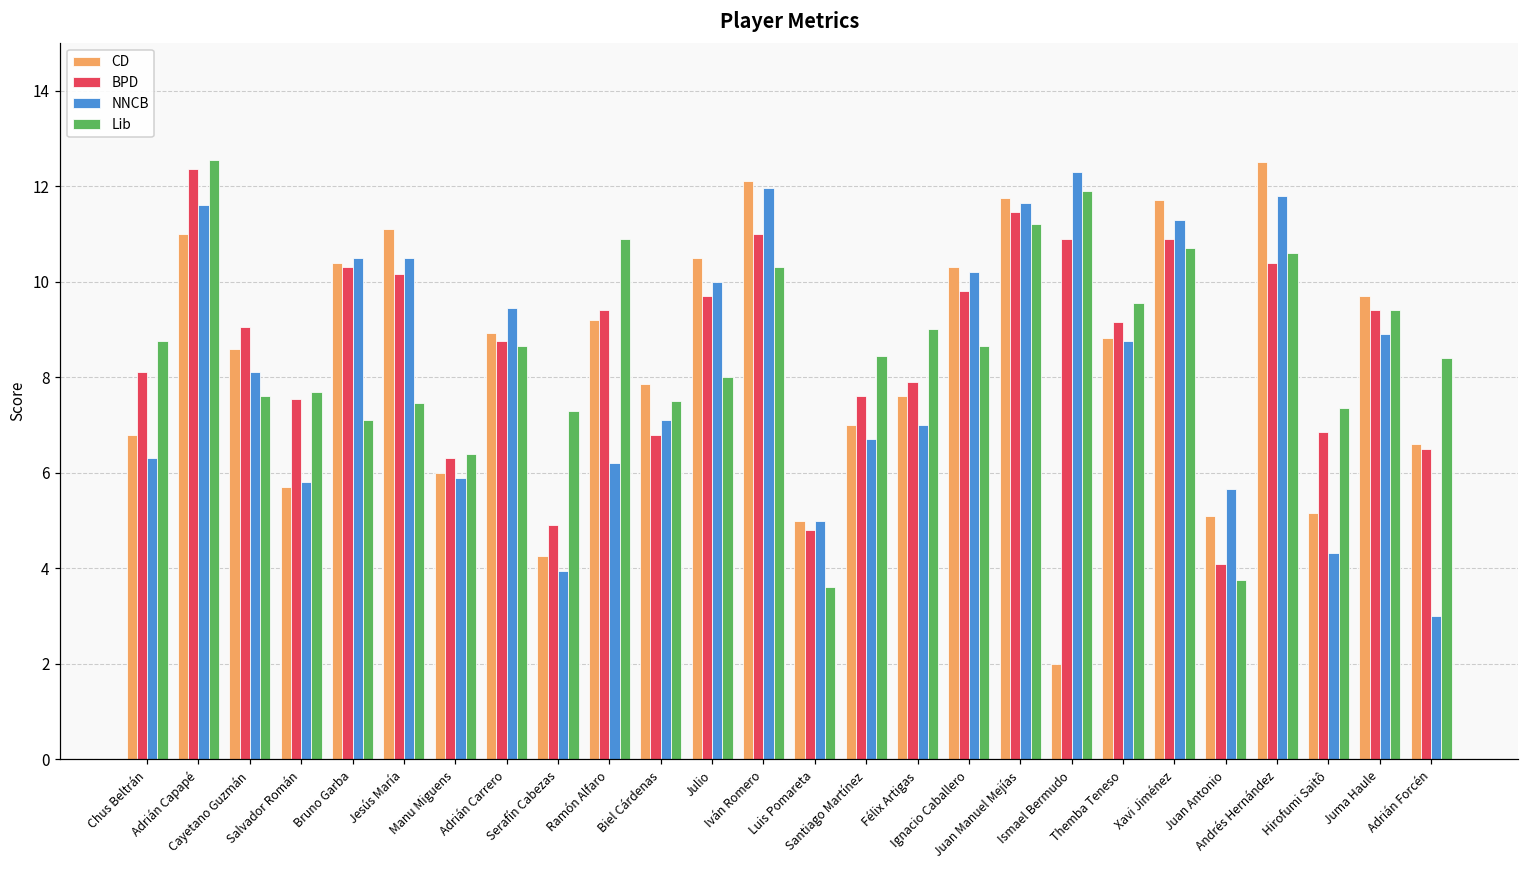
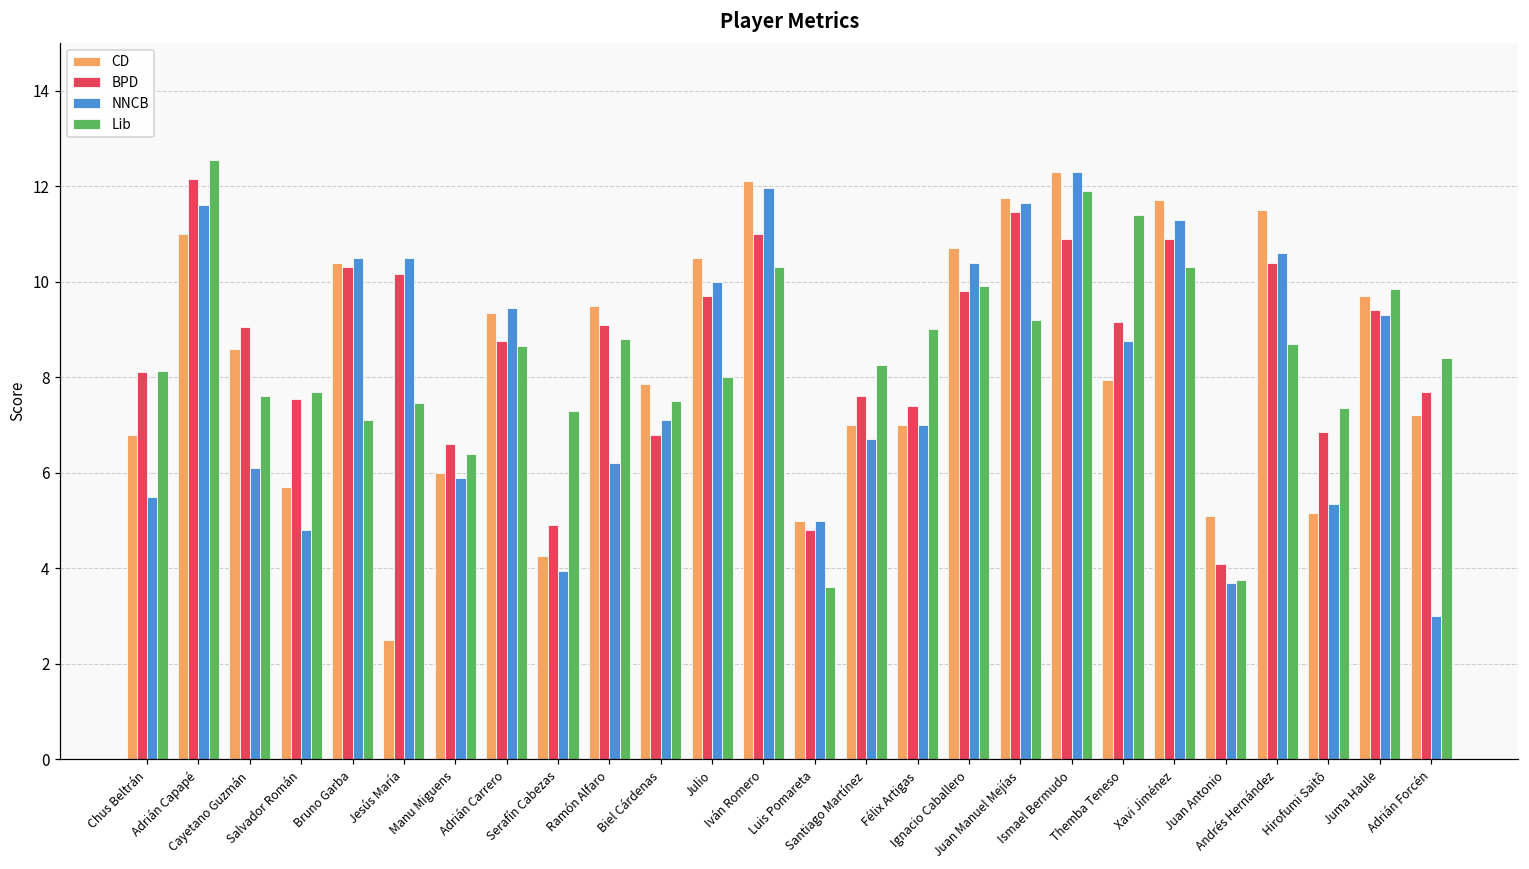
  {
    "CD": {
      "Chus Beltrán": 6.8,
      "Adrián Capapé": 11.0,
      "Cayetano Guzmán": 8.6,
      "Salvador Román": 5.7,
      "Bruno Garba": 10.4,
-     "Jesús María": 11.1,
+     "Jesús María": 2.5,
      "Manu Miguens": 6.0,
-     "Adrián Carrero": 8.9,
+     "Adrián Carrero": 9.4,
      "Serafín Cabezas": 4.3,
-     "Ramón Alfaro": 9.2,
+     "Ramón Alfaro": 9.5,
      "Biel Cárdenas": 7.9,
      "Julio": 10.5,
      "Iván Romero": 12.1,
      "Luis Pomareta": 5.0,
      "Santiago Martínez": 7.0,
-     "Félix Artigas": 7.6,
-     "Ignacio Caballero": 10.3,
+     "Félix Artigas": 7.0,
+     "Ignacio Caballero": 10.7,
      "Juan Manuel Mejías": 11.8,
-     "Ismael Bermudo": 2.0,
-     "Themba Teneso": 8.8,
+     "Ismael Bermudo": 12.3,
+     "Themba Teneso": 8.0,
      "Xavi Jiménez": 11.7,
      "Juan Antonio": 5.1,
-     "Andrés Hernández": 12.5,
+     "Andrés Hernández": 11.5,
      "Hirofumi Saitô": 5.2,
      "Juma Haule": 9.7,
-     "Adrián Forcén": 6.6
+     "Adrián Forcén": 7.2
    },
    "BPD": {
      "Chus Beltrán": 8.1,
-     "Adrián Capapé": 12.4,
+     "Adrián Capapé": 12.2,
      "Cayetano Guzmán": 9.1,
      "Salvador Román": 7.6,
      "Bruno Garba": 10.3,
      "Jesús María": 10.2,
-     "Manu Miguens": 6.3,
+     "Manu Miguens": 6.6,
      "Adrián Carrero": 8.8,
      "Serafín Cabezas": 4.9,
-     "Ramón Alfaro": 9.4,
+     "Ramón Alfaro": 9.1,
      "Biel Cárdenas": 6.8,
      "Julio": 9.7,
      "Iván Romero": 11.0,
      "Luis Pomareta": 4.8,
      "Santiago Martínez": 7.6,
-     "Félix Artigas": 7.9,
+     "Félix Artigas": 7.4,
      "Ignacio Caballero": 9.8,
      "Juan Manuel Mejías": 11.5,
      "Ismael Bermudo": 10.9,
      "Themba Teneso": 9.2,
      "Xavi Jiménez": 10.9,
      "Juan Antonio": 4.1,
      "Andrés Hernández": 10.4,
      "Hirofumi Saitô": 6.9,
      "Juma Haule": 9.4,
-     "Adrián Forcén": 6.5
+     "Adrián Forcén": 7.7
    },
    "NNCB": {
-     "Chus Beltrán": 6.3,
+     "Chus Beltrán": 5.5,
      "Adrián Capapé": 11.6,
-     "Cayetano Guzmán": 8.1,
-     "Salvador Román": 5.8,
+     "Cayetano Guzmán": 6.1,
+     "Salvador Román": 4.8,
      "Bruno Garba": 10.5,
      "Jesús María": 10.5,
      "Manu Miguens": 5.9,
      "Adrián Carrero": 9.5,
      "Serafín Cabezas": 4.0,
      "Ramón Alfaro": 6.2,
      "Biel Cárdenas": 7.1,
      "Julio": 10.0,
      "Iván Romero": 12.0,
      "Luis Pomareta": 5.0,
      "Santiago Martínez": 6.7,
      "Félix Artigas": 7.0,
-     "Ignacio Caballero": 10.2,
+     "Ignacio Caballero": 10.4,
      "Juan Manuel Mejías": 11.7,
      "Ismael Bermudo": 12.3,
      "Themba Teneso": 8.8,
      "Xavi Jiménez": 11.3,
-     "Juan Antonio": 5.7,
-     "Andrés Hernández": 11.8,
-     "Hirofumi Saitô": 4.3,
-     "Juma Haule": 8.9,
+     "Juan Antonio": 3.7,
+     "Andrés Hernández": 10.6,
+     "Hirofumi Saitô": 5.4,
+     "Juma Haule": 9.3,
      "Adrián Forcén": 3.0
    },
    "Lib": {
-     "Chus Beltrán": 8.8,
+     "Chus Beltrán": 8.1,
      "Adrián Capapé": 12.6,
      "Cayetano Guzmán": 7.6,
      "Salvador Román": 7.7,
      "Bruno Garba": 7.1,
      "Jesús María": 7.5,
      "Manu Miguens": 6.4,
      "Adrián Carrero": 8.7,
      "Serafín Cabezas": 7.3,
-     "Ramón Alfaro": 10.9,
+     "Ramón Alfaro": 8.8,
      "Biel Cárdenas": 7.5,
      "Julio": 8.0,
      "Iván Romero": 10.3,
      "Luis Pomareta": 3.6,
-     "Santiago Martínez": 8.5,
+     "Santiago Martínez": 8.3,
      "Félix Artigas": 9.0,
-     "Ignacio Caballero": 8.7,
-     "Juan Manuel Mejías": 11.2,
+     "Ignacio Caballero": 9.9,
+     "Juan Manuel Mejías": 9.2,
      "Ismael Bermudo": 11.9,
-     "Themba Teneso": 9.6,
-     "Xavi Jiménez": 10.7,
+     "Themba Teneso": 11.4,
+     "Xavi Jiménez": 10.3,
      "Juan Antonio": 3.8,
-     "Andrés Hernández": 10.6,
+     "Andrés Hernández": 8.7,
      "Hirofumi Saitô": 7.4,
-     "Juma Haule": 9.4,
+     "Juma Haule": 9.9,
      "Adrián Forcén": 8.4
    }
  }
